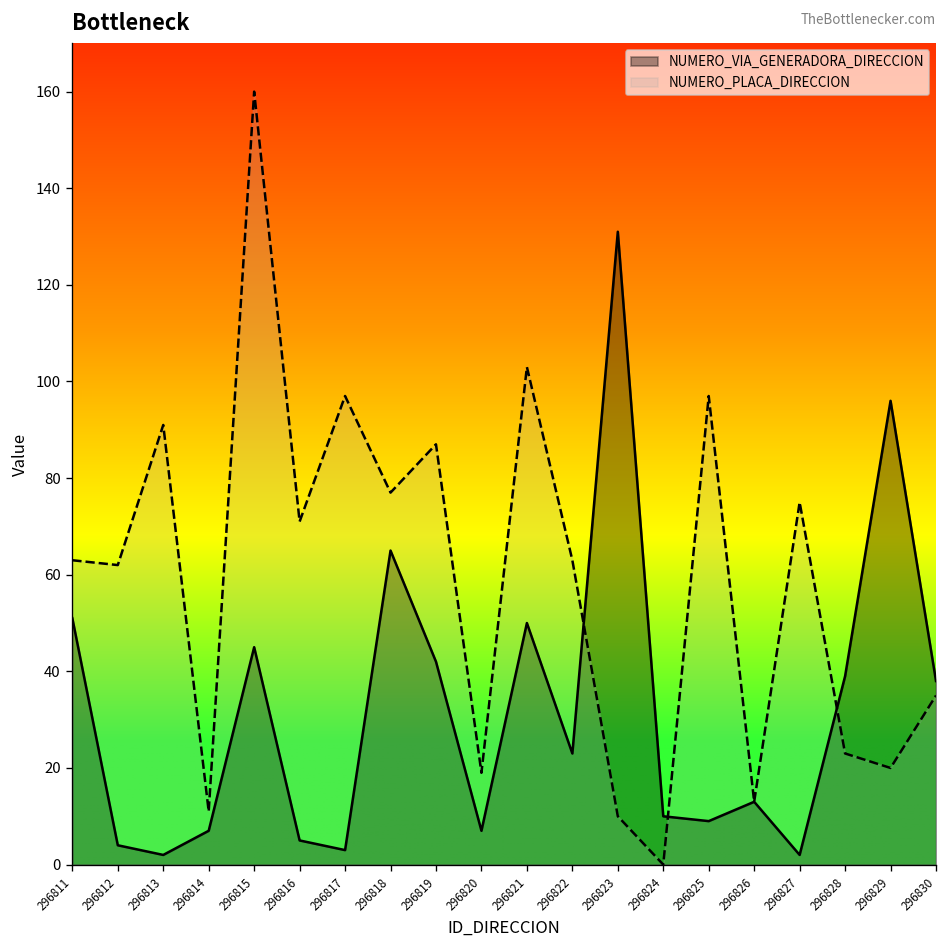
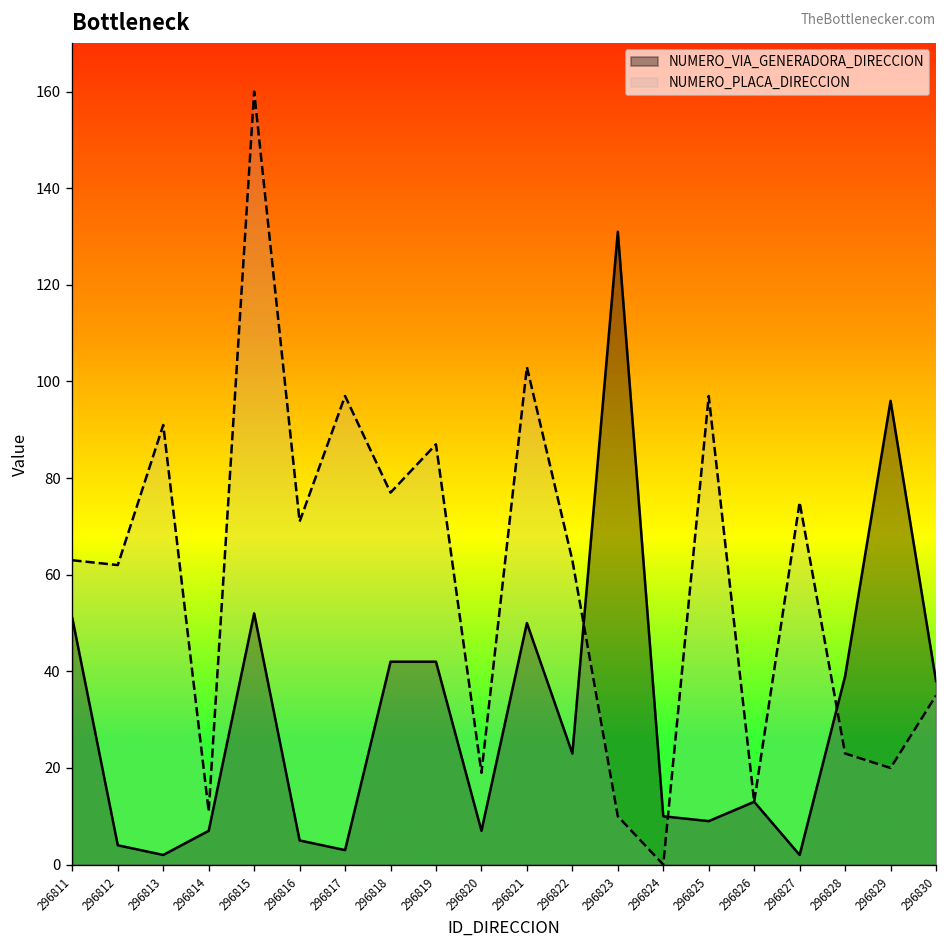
  {
    "NUMERO_VIA_GENERADORA_DIRECCION": {
      "296811": 51,
      "296812": 4,
      "296813": 2,
      "296814": 7,
-     "296815": 45,
+     "296815": 52,
      "296816": 5,
      "296817": 3,
-     "296818": 65,
+     "296818": 42,
      "296819": 42,
      "296820": 7,
      "296821": 50,
      "296822": 23,
      "296823": 131,
      "296824": 10,
      "296825": 9,
      "296827": 2,
      "296828": 39,
      "296829": 96,
      "296830": 38
    },
    "NUMERO_PLACA_DIRECCION": {
      "296811": 63,
      "296812": 62,
      "296813": 91,
      "296814": 11,
      "296815": 160,
      "296816": 71,
      "296817": 97,
      "296818": 77,
      "296819": 87,
      "296820": 19,
      "296821": 103,
      "296822": 63,
      "296823": 10,
      "296824": 0,
      "296825": 97,
      "296827": 75,
      "296828": 23,
      "296829": 20,
      "296830": 35
    }
  }
